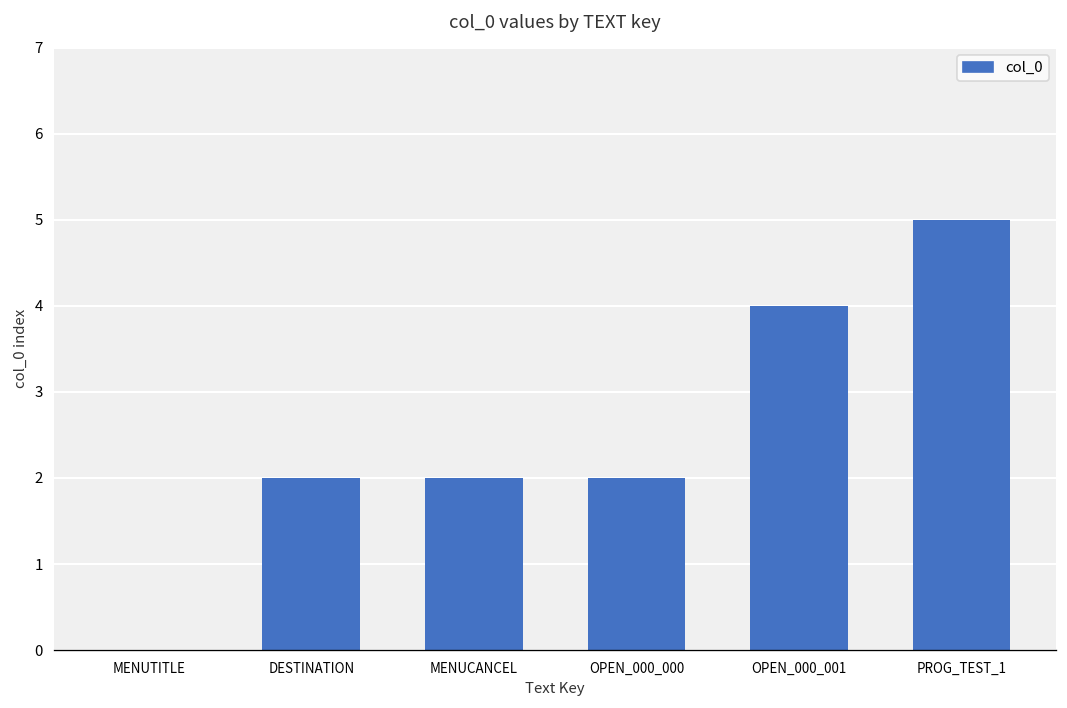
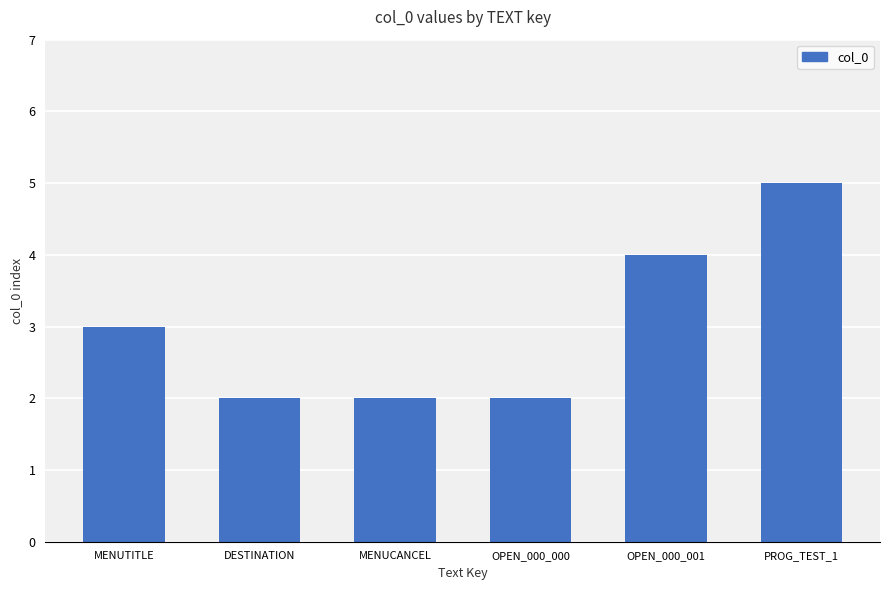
  {
-   "MENUTITLE": 0,
+   "MENUTITLE": 3,
    "DESTINATION": 2,
    "MENUCANCEL": 2,
    "OPEN_000_000": 2,
    "OPEN_000_001": 4,
    "PROG_TEST_1": 5
  }
